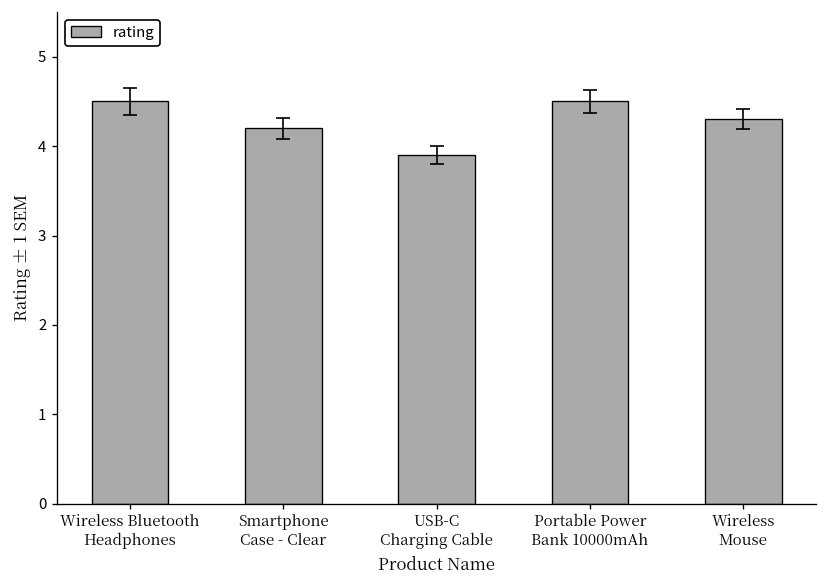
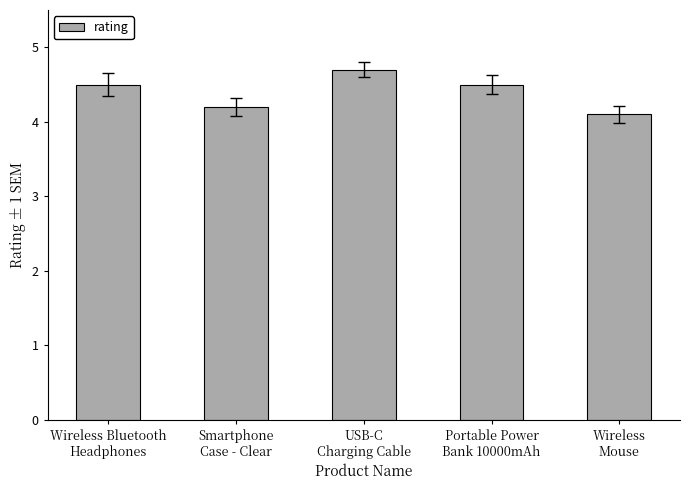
  {
    "rating": {
      "Wireless Bluetooth Headphones": 4.5,
      "Smartphone Case - Clear": 4.2,
-     "USB-C Charging Cable": 3.9,
+     "USB-C Charging Cable": 4.7,
      "Portable Power Bank 10000mAh": 4.5,
-     "Wireless Mouse": 4.3
+     "Wireless Mouse": 4.1
    }
  }
